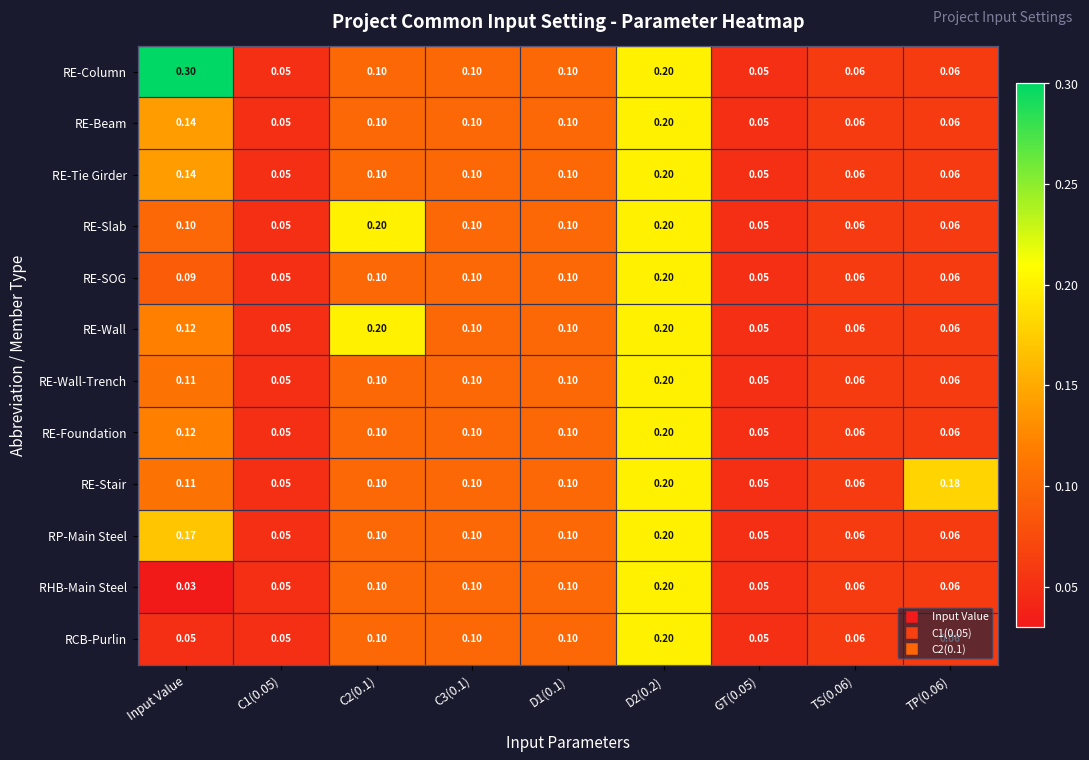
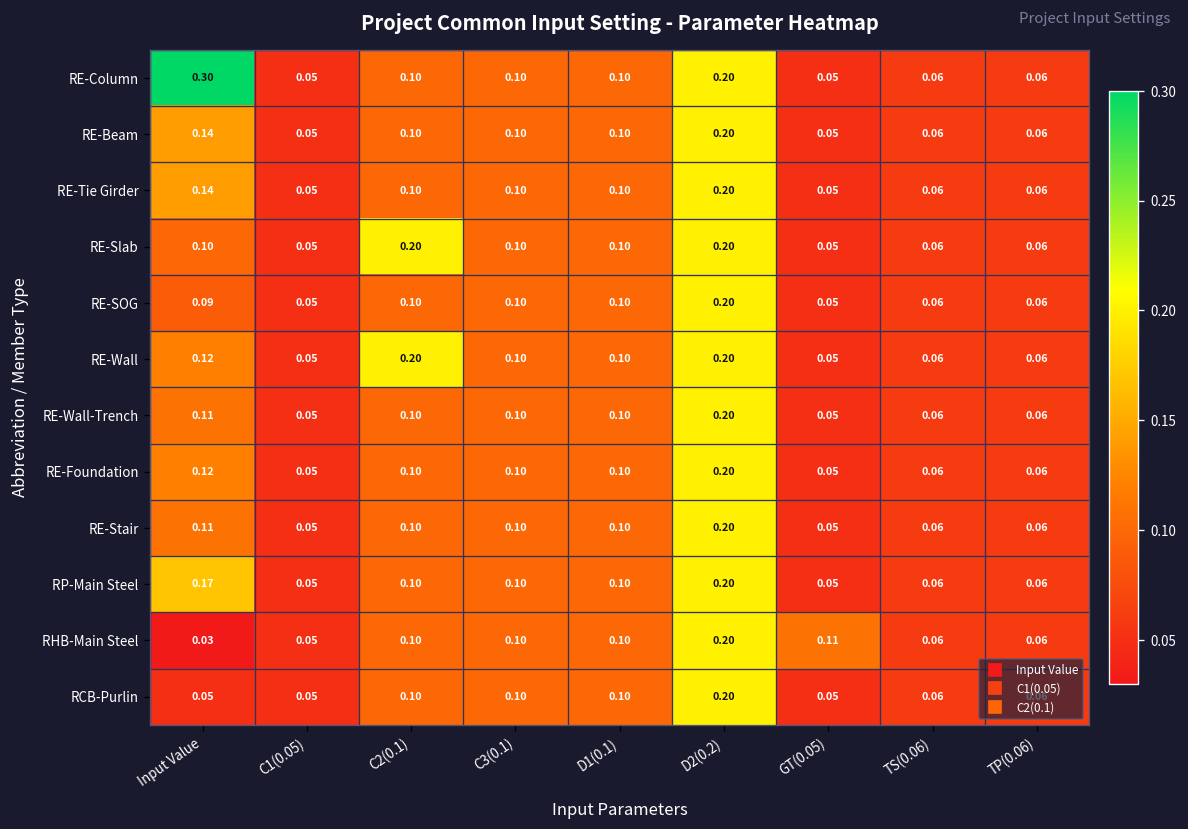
  {
    "RE-Column": {
      "Input Value": 0.30,
      "C1(0.05)": 0.05,
      "C2(0.1)": 0.10,
      "C3(0.1)": 0.10,
      "D1(0.1)": 0.10,
      "D2(0.2)": 0.20,
      "GT(0.05)": 0.05,
      "TS(0.06)": 0.06,
      "TP(0.06)": 0.06
    },
    "RE-Beam": {
      "Input Value": 0.14,
      "C1(0.05)": 0.05,
      "C2(0.1)": 0.10,
      "C3(0.1)": 0.10,
      "D1(0.1)": 0.10,
      "D2(0.2)": 0.20,
      "GT(0.05)": 0.05,
      "TS(0.06)": 0.06,
      "TP(0.06)": 0.06
    },
    "RE-Tie Girder": {
      "Input Value": 0.14,
      "C1(0.05)": 0.05,
      "C2(0.1)": 0.10,
      "C3(0.1)": 0.10,
      "D1(0.1)": 0.10,
      "D2(0.2)": 0.20,
      "GT(0.05)": 0.05,
      "TS(0.06)": 0.06,
      "TP(0.06)": 0.06
    },
    "RE-Slab": {
      "Input Value": 0.10,
      "C1(0.05)": 0.05,
      "C2(0.1)": 0.20,
      "C3(0.1)": 0.10,
      "D1(0.1)": 0.10,
      "D2(0.2)": 0.20,
      "GT(0.05)": 0.05,
      "TS(0.06)": 0.06,
      "TP(0.06)": 0.06
    },
    "RE-SOG": {
      "Input Value": 0.09,
      "C1(0.05)": 0.05,
      "C2(0.1)": 0.10,
      "C3(0.1)": 0.10,
      "D1(0.1)": 0.10,
      "D2(0.2)": 0.20,
      "GT(0.05)": 0.05,
      "TS(0.06)": 0.06,
      "TP(0.06)": 0.06
    },
    "RE-Wall": {
      "Input Value": 0.12,
      "C1(0.05)": 0.05,
      "C2(0.1)": 0.20,
      "C3(0.1)": 0.10,
      "D1(0.1)": 0.10,
      "D2(0.2)": 0.20,
      "GT(0.05)": 0.05,
      "TS(0.06)": 0.06,
      "TP(0.06)": 0.06
    },
    "RE-Wall-Trench": {
      "Input Value": 0.11,
      "C1(0.05)": 0.05,
      "C2(0.1)": 0.10,
      "C3(0.1)": 0.10,
      "D1(0.1)": 0.10,
      "D2(0.2)": 0.20,
      "GT(0.05)": 0.05,
      "TS(0.06)": 0.06,
      "TP(0.06)": 0.06
    },
    "RE-Foundation": {
      "Input Value": 0.12,
      "C1(0.05)": 0.05,
      "C2(0.1)": 0.10,
      "C3(0.1)": 0.10,
      "D1(0.1)": 0.10,
      "D2(0.2)": 0.20,
      "GT(0.05)": 0.05,
      "TS(0.06)": 0.06,
      "TP(0.06)": 0.06
    },
    "RE-Stair": {
      "Input Value": 0.11,
      "C1(0.05)": 0.05,
      "C2(0.1)": 0.10,
      "C3(0.1)": 0.10,
      "D1(0.1)": 0.10,
      "D2(0.2)": 0.20,
      "GT(0.05)": 0.05,
      "TS(0.06)": 0.06,
-     "TP(0.06)": 0.18
+     "TP(0.06)": 0.06
    },
    "RP-Main Steel": {
      "Input Value": 0.17,
      "C1(0.05)": 0.05,
      "C2(0.1)": 0.10,
      "C3(0.1)": 0.10,
      "D1(0.1)": 0.10,
      "D2(0.2)": 0.20,
      "GT(0.05)": 0.05,
      "TS(0.06)": 0.06,
      "TP(0.06)": 0.06
    },
    "RHB-Main Steel": {
      "Input Value": 0.03,
      "C1(0.05)": 0.05,
      "C2(0.1)": 0.10,
      "C3(0.1)": 0.10,
      "D1(0.1)": 0.10,
      "D2(0.2)": 0.20,
-     "GT(0.05)": 0.05,
+     "GT(0.05)": 0.11,
      "TS(0.06)": 0.06,
      "TP(0.06)": 0.06
    },
    "RCB-Purlin": {
      "Input Value": 0.05,
      "C1(0.05)": 0.05,
      "C2(0.1)": 0.10,
      "C3(0.1)": 0.10,
      "D1(0.1)": 0.10,
      "D2(0.2)": 0.20,
      "GT(0.05)": 0.05,
      "TS(0.06)": 0.06
    }
  }
